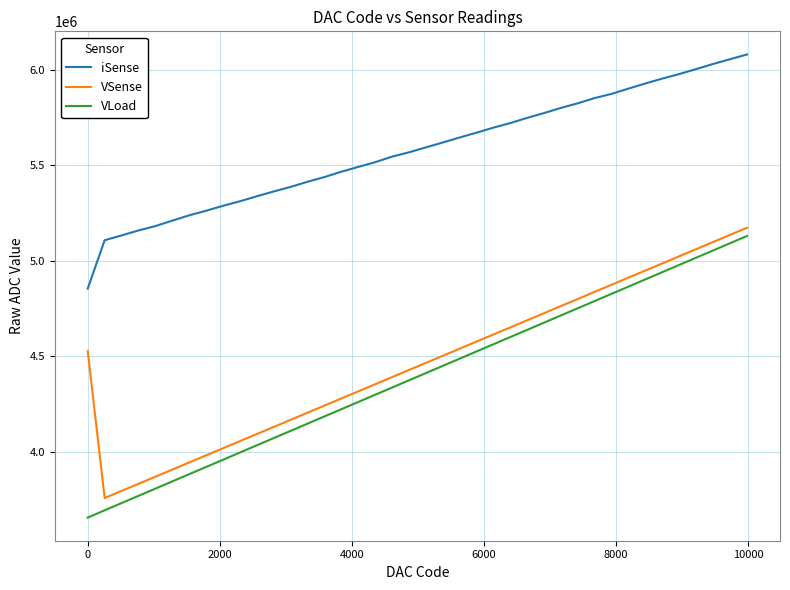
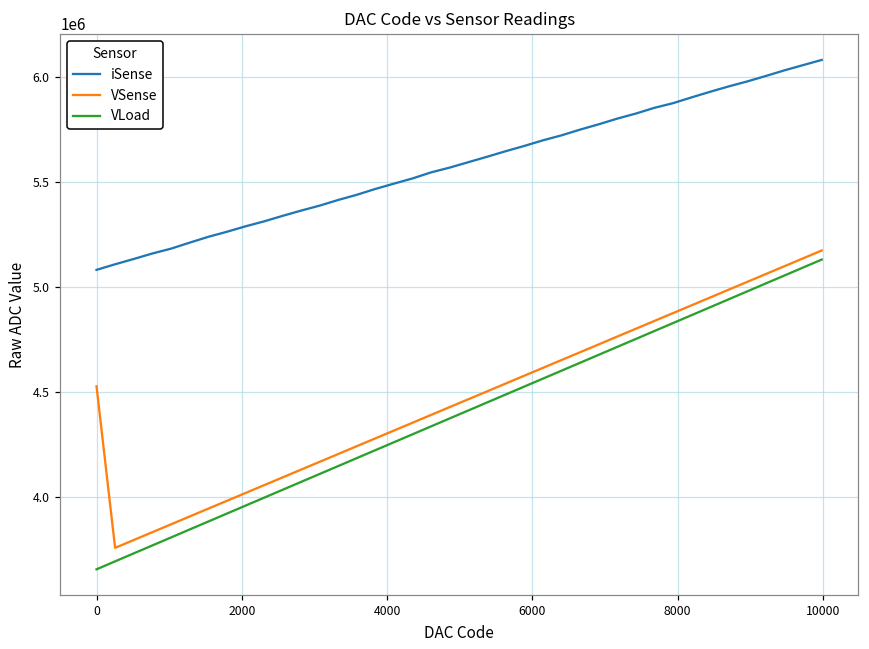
  {
    "iSense": {
-     "0": 4850000
+     "0": 5080000
    },
    "VSense": {
      "0": 4530000
    },
    "VLoad": {
      "0": 3650000
    }
  }
